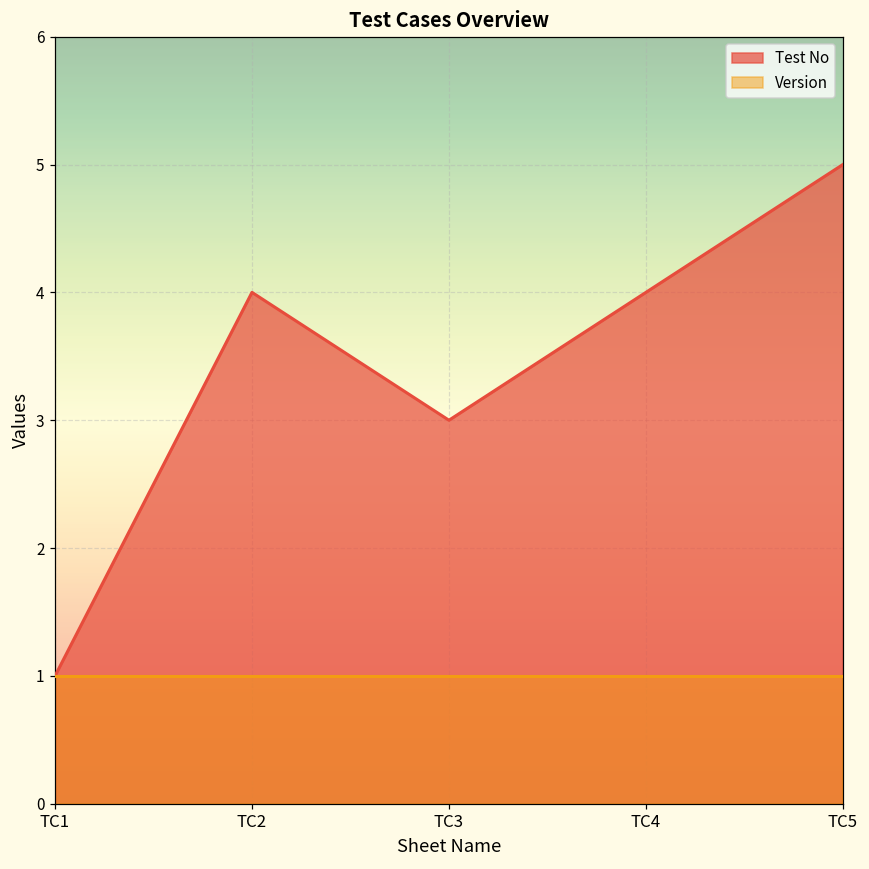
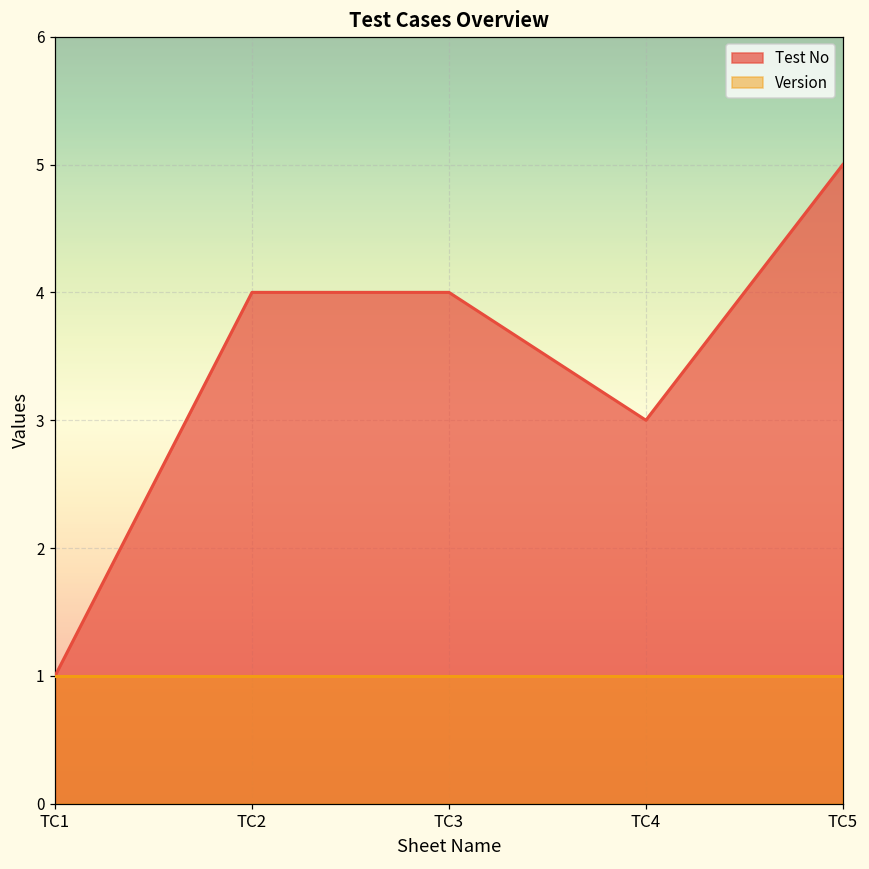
  {
    "Test No": {
      "TC2": 4,
-     "TC3": 3,
-     "TC4": 4,
+     "TC3": 4,
+     "TC4": 3,
      "TC5": 5
    },
    "Version": {
      "TC2": 1,
      "TC3": 1,
      "TC4": 1,
      "TC5": 1
    }
  }
